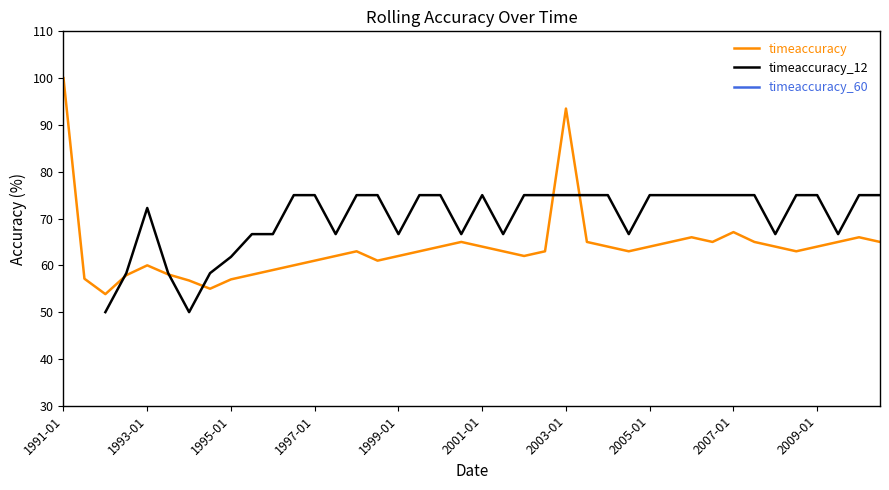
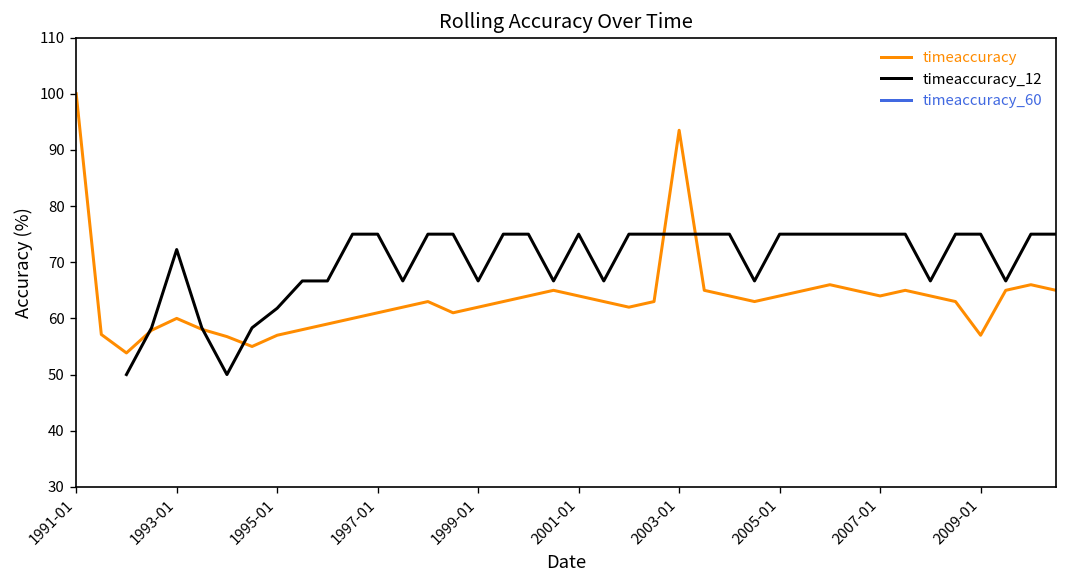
  {
    "timeaccuracy": {
      "1991-01": 100,
      "1993-01": 60,
      "1995-01": 57,
      "1997-01": 61,
      "1999-01": 62,
      "2001-01": 64,
      "2003-01": 94,
      "2005-01": 64,
-     "2007-01": 67,
-     "2009-01": 64
+     "2007-01": 64,
+     "2009-01": 57
    },
    "timeaccuracy_12": {
      "1993-01": 72,
      "1995-01": 62,
      "1997-01": 75,
      "1999-01": 67,
      "2001-01": 75,
      "2003-01": 75,
      "2005-01": 75,
      "2007-01": 75,
      "2009-01": 75
    }
  }
